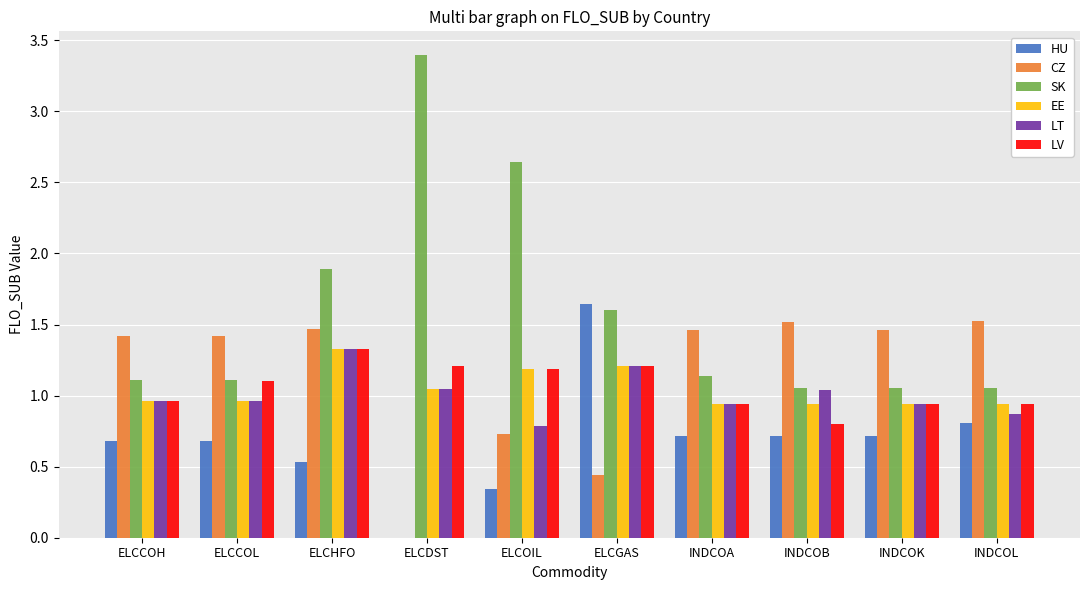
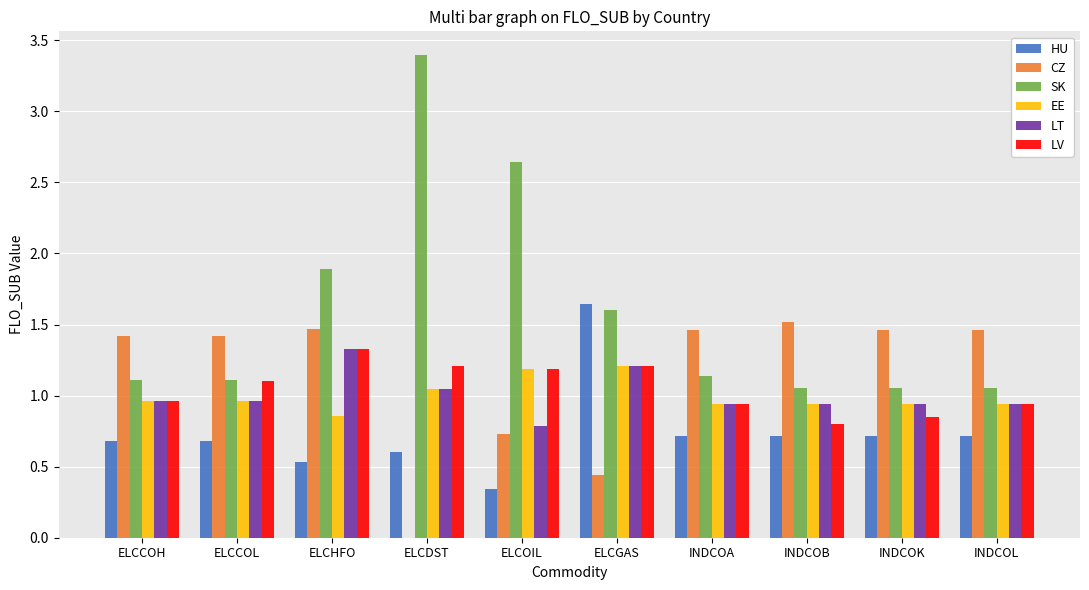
  {
    "HU": {
      "ELCCOH": 0.68,
      "ELCCOL": 0.68,
      "ELCHFO": 0.53,
-     "ELCDST": 0.0,
+     "ELCDST": 0.6,
      "ELCOIL": 0.34,
      "ELCGAS": 1.64,
      "INDCOA": 0.71,
      "INDCOB": 0.71,
      "INDCOK": 0.71,
-     "INDCOL": 0.81
+     "INDCOL": 0.71
    },
    "CZ": {
      "ELCCOH": 1.42,
      "ELCCOL": 1.42,
      "ELCHFO": 1.47,
      "ELCDST": 0.00,
      "ELCOIL": 0.73,
      "ELCGAS": 0.44,
      "INDCOA": 1.46,
      "INDCOB": 1.52,
      "INDCOK": 1.46,
-     "INDCOL": 1.53
+     "INDCOL": 1.46
    },
    "SK": {
      "ELCCOH": 1.11,
      "ELCCOL": 1.11,
      "ELCHFO": 1.89,
      "ELCDST": 3.39,
      "ELCOIL": 2.64,
      "ELCGAS": 1.60,
      "INDCOA": 1.14,
      "INDCOB": 1.06,
      "INDCOK": 1.06,
      "INDCOL": 1.06
    },
    "EE": {
      "ELCCOH": 0.96,
      "ELCCOL": 0.96,
-     "ELCHFO": 1.33,
+     "ELCHFO": 0.86,
      "ELCDST": 1.05,
      "ELCOIL": 1.19,
      "ELCGAS": 1.21,
      "INDCOA": 0.94,
      "INDCOB": 0.94,
      "INDCOK": 0.94,
      "INDCOL": 0.94
    },
    "LT": {
      "ELCCOH": 0.96,
      "ELCCOL": 0.96,
      "ELCHFO": 1.33,
      "ELCDST": 1.05,
      "ELCOIL": 0.79,
      "ELCGAS": 1.21,
      "INDCOA": 0.94,
-     "INDCOB": 1.04,
+     "INDCOB": 0.94,
      "INDCOK": 0.94,
-     "INDCOL": 0.87
+     "INDCOL": 0.94
    },
    "LV": {
      "ELCCOH": 0.96,
      "ELCCOL": 1.11,
      "ELCHFO": 1.33,
      "ELCDST": 1.21,
      "ELCOIL": 1.19,
      "ELCGAS": 1.21,
      "INDCOA": 0.94,
      "INDCOB": 0.80,
-     "INDCOK": 0.94,
+     "INDCOK": 0.85,
      "INDCOL": 0.94
    }
  }
